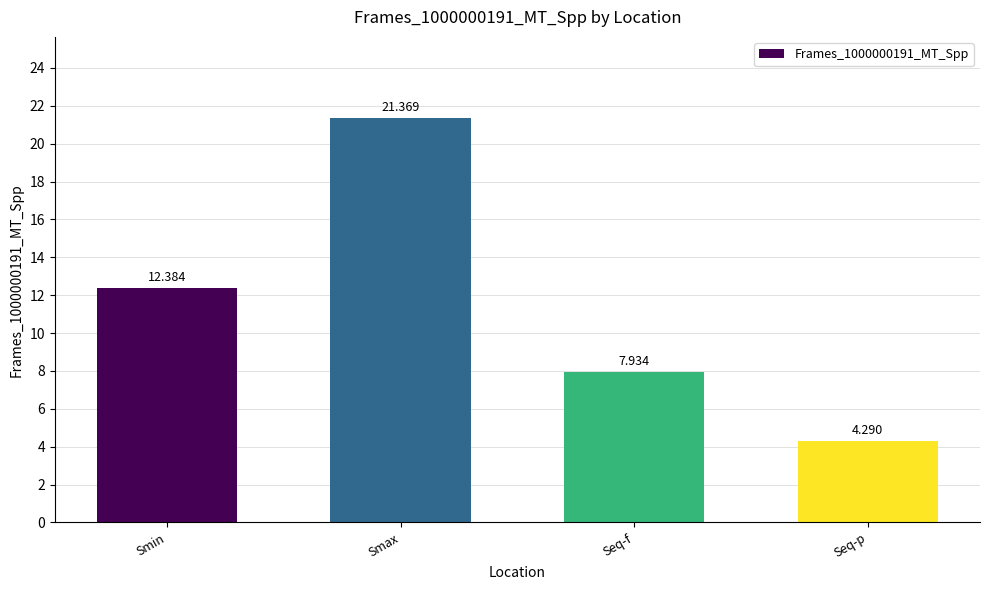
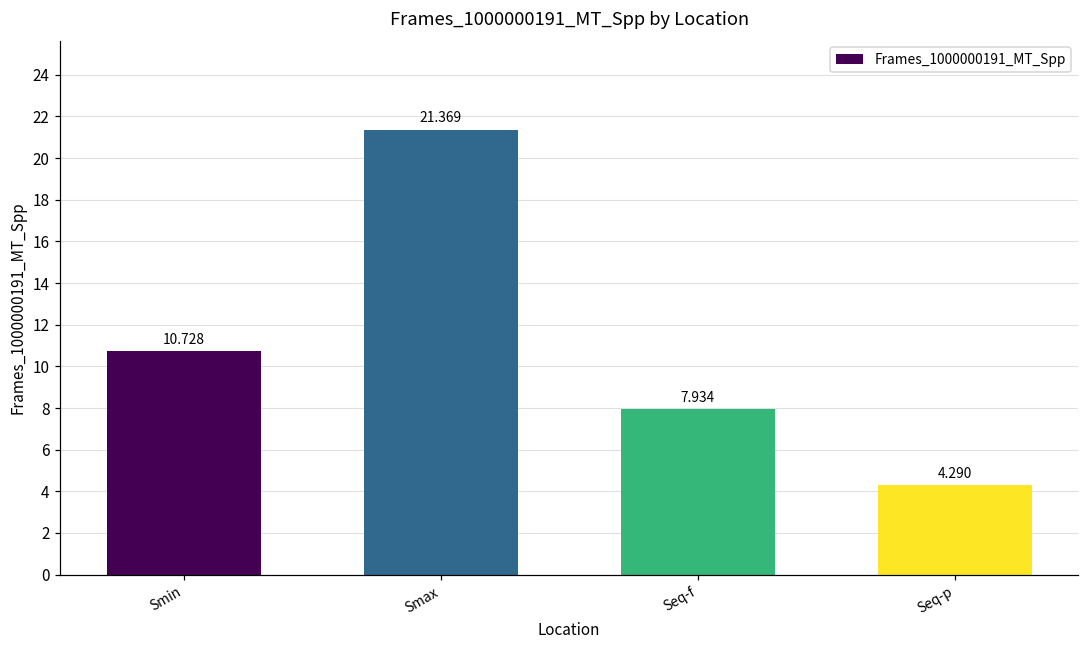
  {
-   "Smin": 12.384,
+   "Smin": 10.728,
    "Smax": 21.369,
    "Seq-f": 7.934,
    "Seq-p": 4.290
  }
